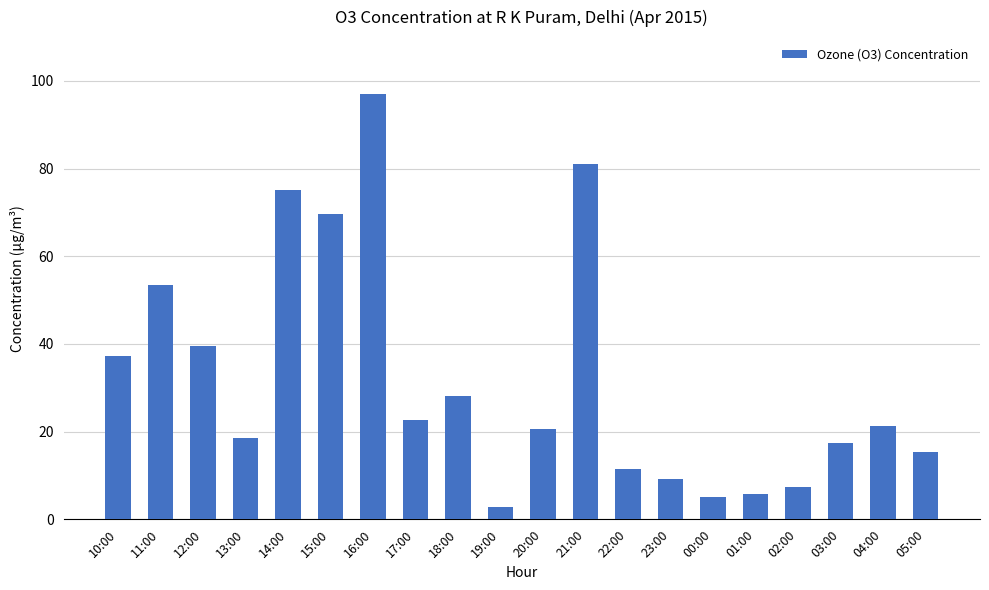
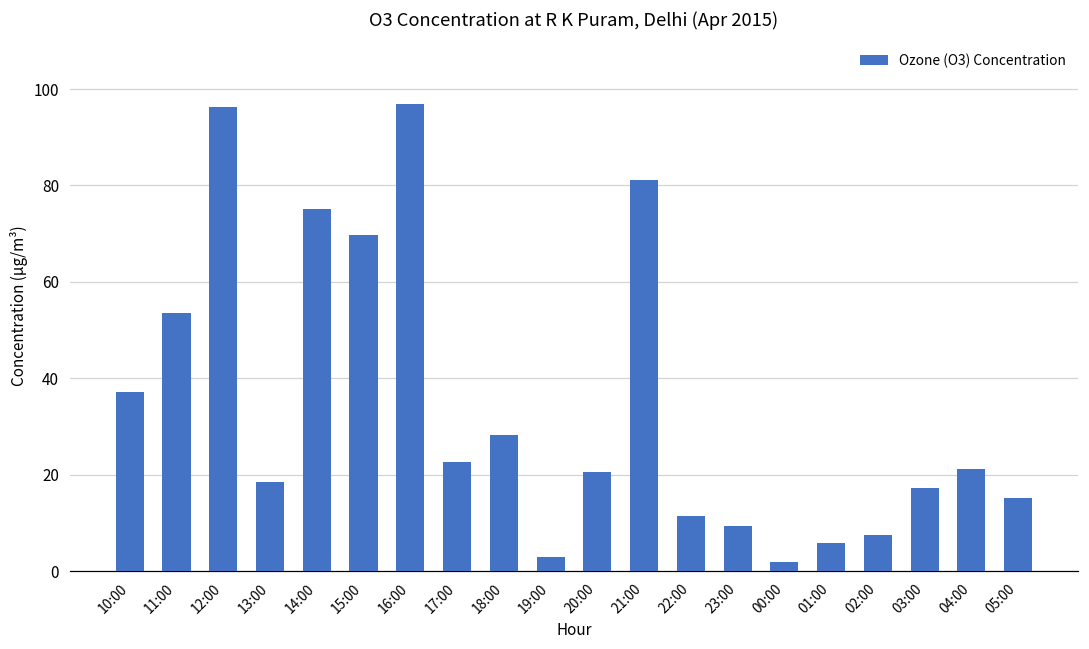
  {
    "10:00": 37,
    "11:00": 53,
-   "12:00": 40,
+   "12:00": 96,
    "13:00": 19,
    "14:00": 75,
    "15:00": 70,
    "16:00": 97,
    "17:00": 23,
    "18:00": 28,
    "19:00": 3,
    "20:00": 21,
    "21:00": 81,
    "22:00": 12,
    "23:00": 9,
-   "00:00": 5,
+   "00:00": 2,
    "01:00": 6,
    "02:00": 7,
    "03:00": 17,
    "04:00": 21,
    "05:00": 15
  }
